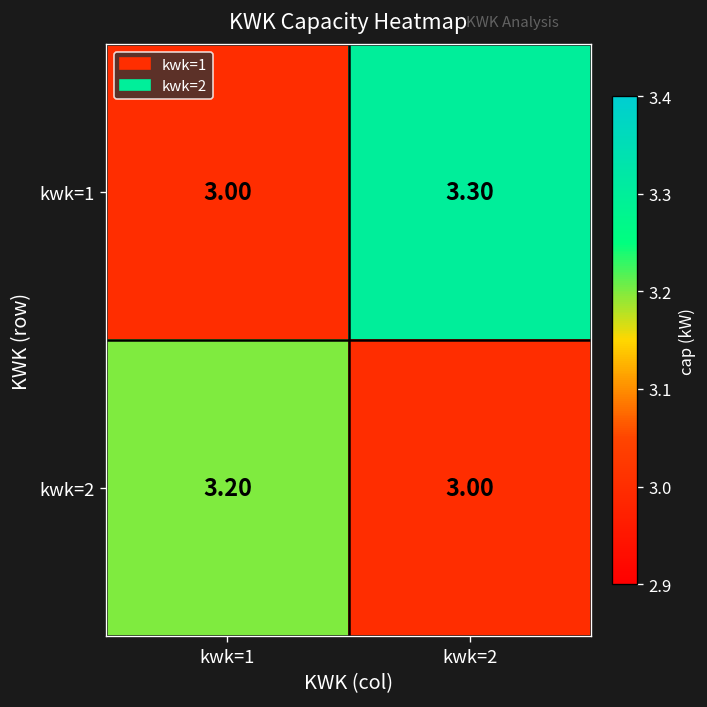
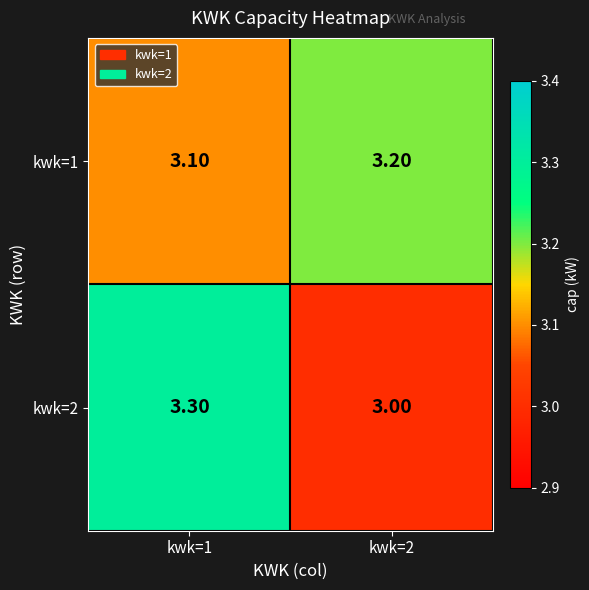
  {
    "kwk=1": {
-     "kwk=1": 3.00,
-     "kwk=2": 3.30
+     "kwk=1": 3.10,
+     "kwk=2": 3.20
    },
    "kwk=2": {
-     "kwk=1": 3.20,
+     "kwk=1": 3.30,
      "kwk=2": 3.00
    }
  }
